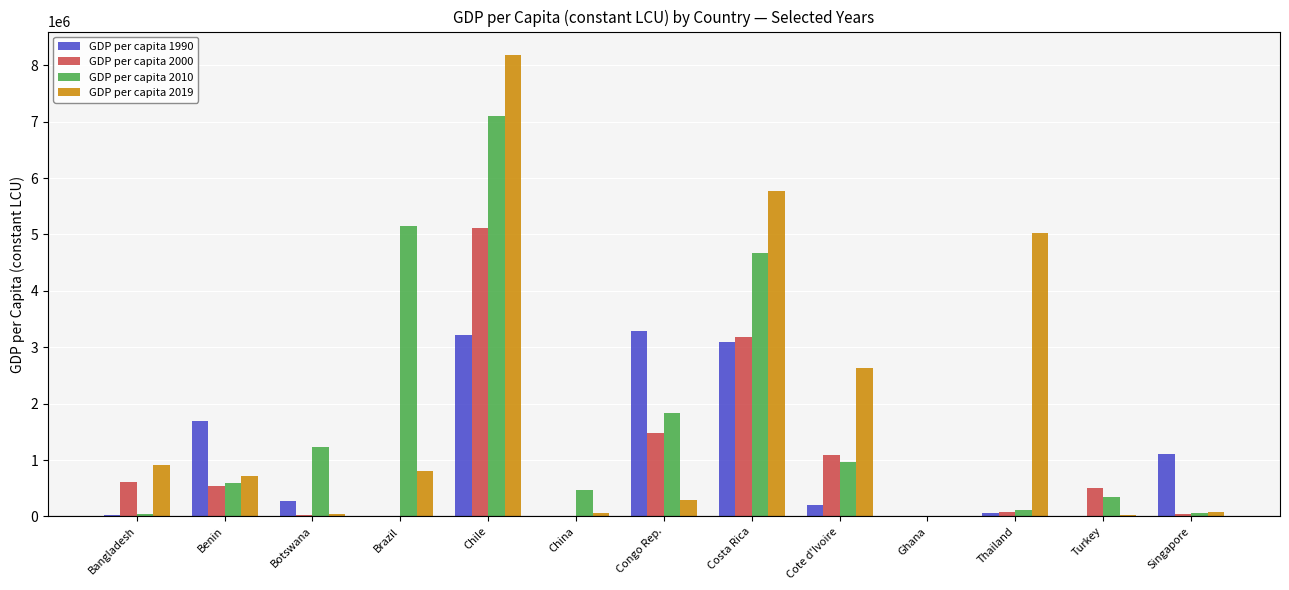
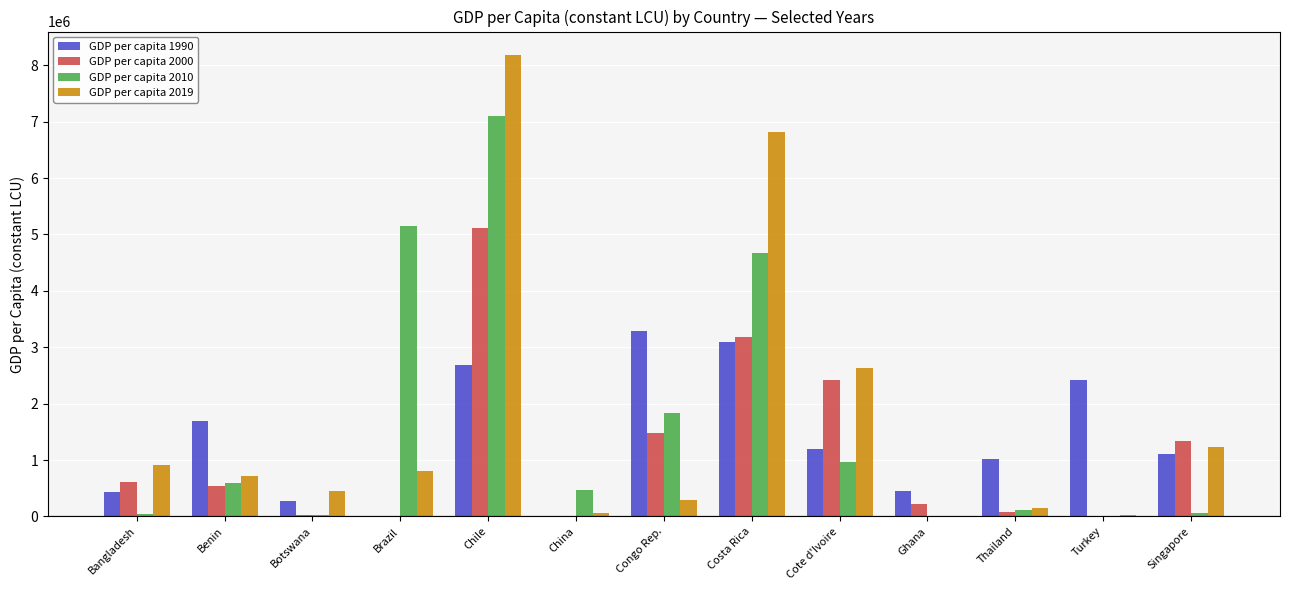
  {
    "GDP per capita 1990": {
-     "Bangladesh": 0,
+     "Bangladesh": 400000,
      "Benin": 1700000,
      "Botswana": 300000,
-     "Chile": 3200000,
+     "Chile": 2700000,
      "Congo Rep.": 3300000,
      "Costa Rica": 3100000,
-     "Cote d'Ivoire": 200000,
-     "Ghana": 0,
-     "Thailand": 100000,
-     "Turkey": 0,
+     "Cote d'Ivoire": 1200000,
+     "Ghana": 500000,
+     "Thailand": 1000000,
+     "Turkey": 2400000,
      "Singapore": 1100000
    },
    "GDP per capita 2000": {
      "Bangladesh": 600000,
      "Benin": 500000,
      "Chile": 5100000,
      "Congo Rep.": 1500000,
      "Costa Rica": 3200000,
-     "Cote d'Ivoire": 1100000,
-     "Ghana": 0,
+     "Cote d'Ivoire": 2400000,
+     "Ghana": 200000,
      "Thailand": 100000,
-     "Turkey": 500000,
-     "Singapore": 0
+     "Turkey": 0,
+     "Singapore": 1300000
    },
    "GDP per capita 2010": {
      "Benin": 600000,
-     "Botswana": 1200000,
+     "Botswana": 0,
      "Brazil": 5100000,
      "Chile": 7100000,
      "China": 500000,
      "Congo Rep.": 1800000,
      "Costa Rica": 4700000,
      "Cote d'Ivoire": 1000000,
      "Thailand": 100000,
-     "Turkey": 300000,
+     "Turkey": 0,
      "Singapore": 100000
    },
    "GDP per capita 2019": {
      "Bangladesh": 900000,
      "Benin": 700000,
-     "Botswana": 0,
+     "Botswana": 500000,
      "Brazil": 800000,
      "Chile": 8200000,
      "China": 100000,
      "Congo Rep.": 300000,
-     "Costa Rica": 5800000,
+     "Costa Rica": 6800000,
      "Cote d'Ivoire": 2600000,
-     "Thailand": 5000000,
-     "Singapore": 100000
+     "Thailand": 200000,
+     "Singapore": 1200000
    }
  }
